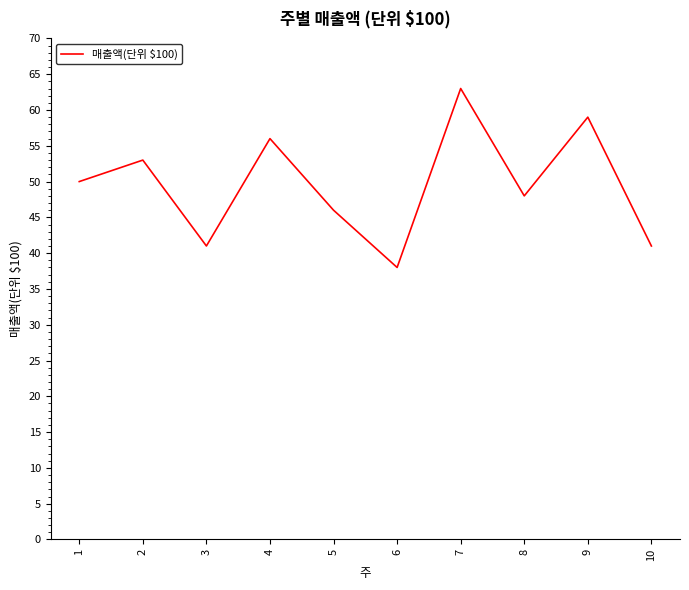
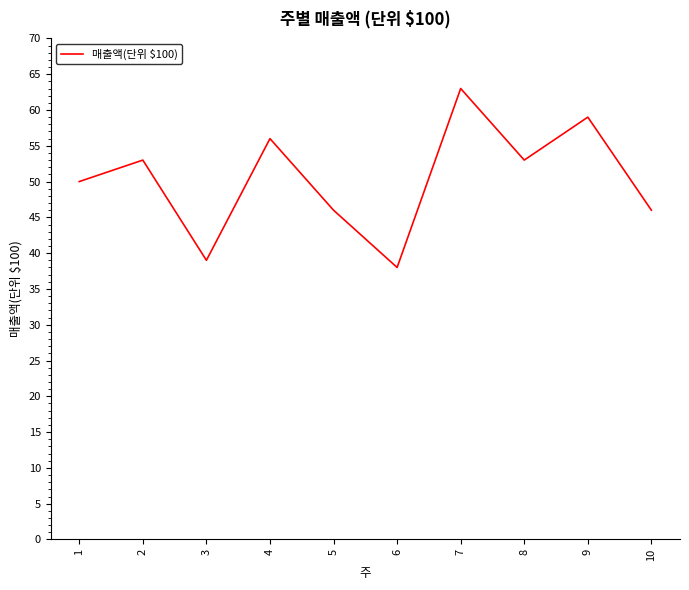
  {
    "1": 50,
    "2": 53,
-   "3": 41,
+   "3": 39,
    "4": 56,
    "5": 46,
    "6": 38,
    "7": 63,
-   "8": 48,
+   "8": 53,
    "9": 59,
-   "10": 41
+   "10": 46
  }
